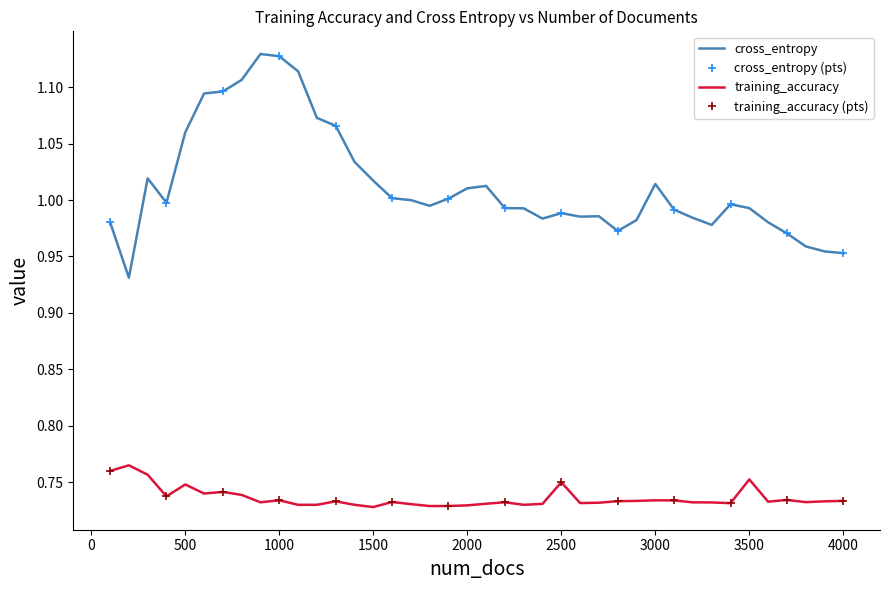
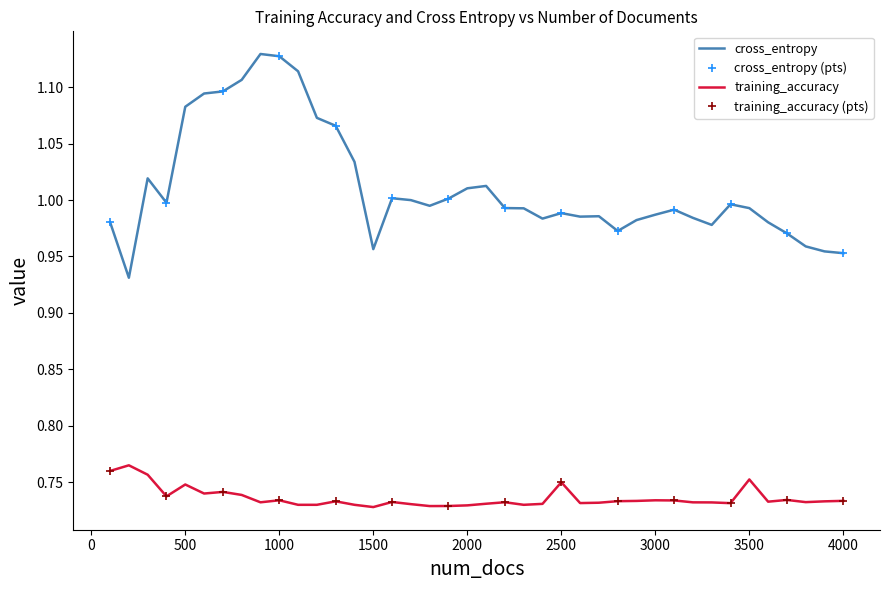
  {
    "cross_entropy": {
-     "500": 1.060,
-     "1500": 1.017,
+     "500": 1.083,
+     "1500": 0.957,
      "2000": 1.010,
-     "3000": 1.014,
+     "3000": 0.987,
      "3500": 0.993
    },
    "training_accuracy": {
      "500": 0.748,
      "1500": 0.728,
      "2000": 0.730,
      "3000": 0.734,
      "3500": 0.752
    }
  }
